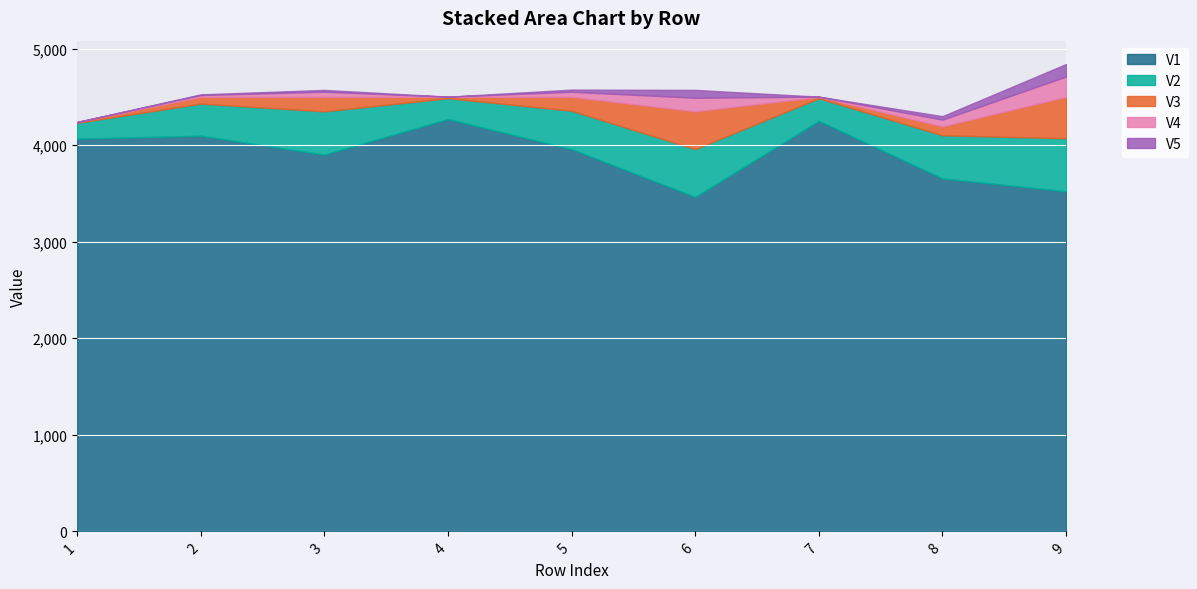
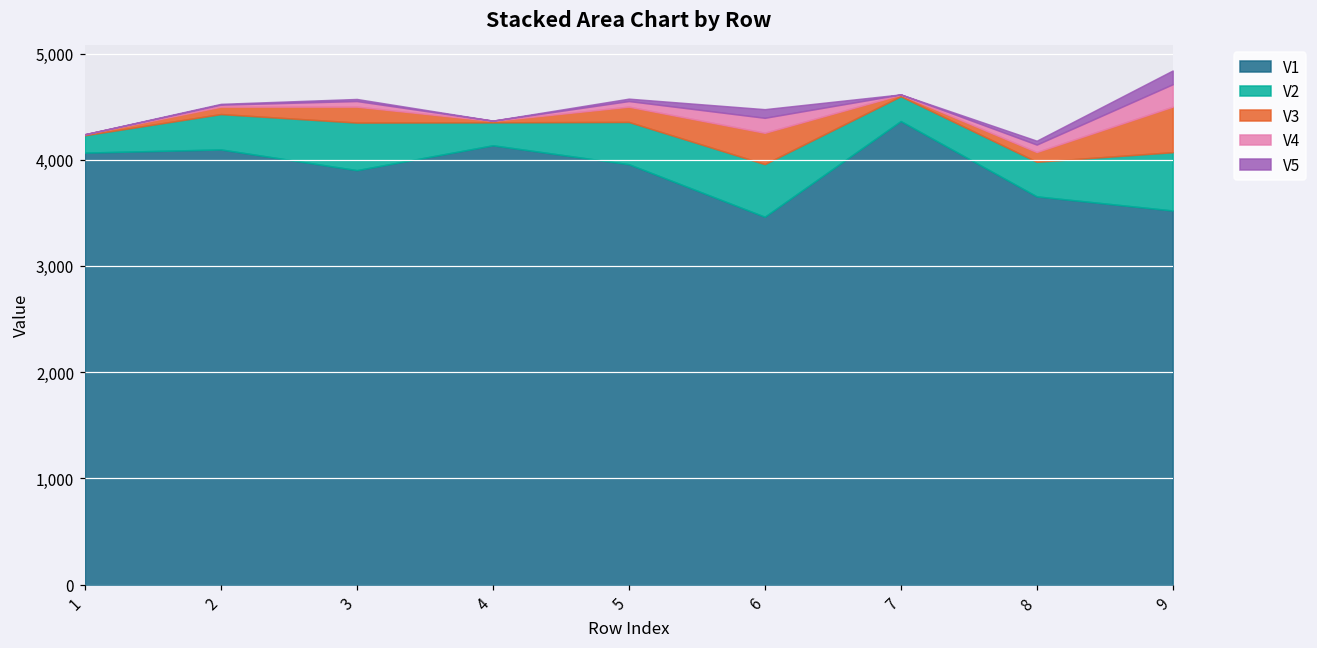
  {
    "V1": {
      "1": "4,100",
      "2": "4,100",
      "3": "3,900",
-     "4": "4,300",
+     "4": "4,100",
      "5": "4,000",
      "6": "3,500",
-     "7": "4,300",
+     "7": "4,400",
      "8": "3,700",
      "9": "3,500"
    },
    "V2": {
      "2": "300",
      "3": "400",
      "5": "400",
      "6": "500",
-     "8": "400",
+     "8": "300",
      "9": "500"
    },
    "V3": {
      "3": "200",
      "5": "100",
-     "6": "400",
+     "6": "300",
      "8": "100",
      "9": "400"
    },
    "V4": {
      "6": "100",
      "8": "100",
      "9": "200"
    },
    "V5": {
      "6": "100",
      "8": "0",
      "9": "100"
    }
  }
